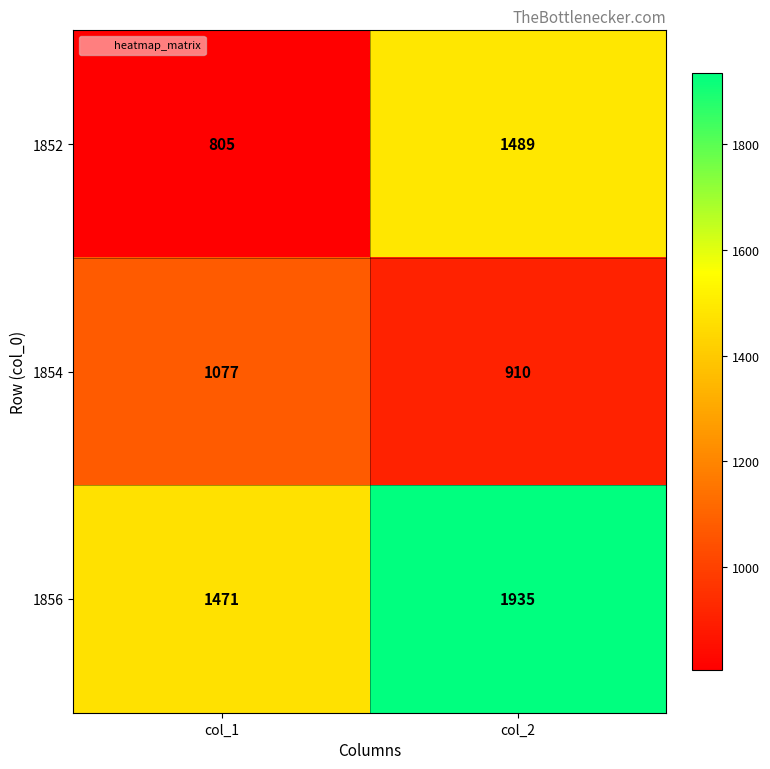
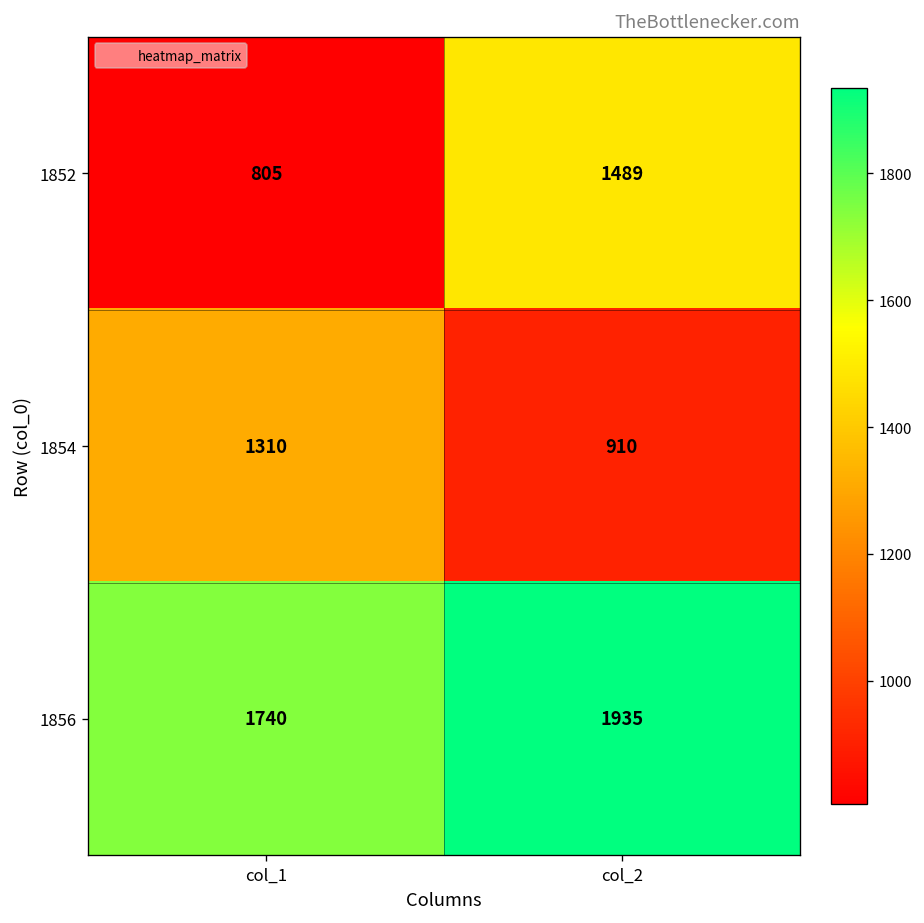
  {
    "1852": {
      "col_1": 805,
      "col_2": 1489
    },
    "1854": {
-     "col_1": 1077,
+     "col_1": 1310,
      "col_2": 910
    },
    "1856": {
-     "col_1": 1471,
+     "col_1": 1740,
      "col_2": 1935
    }
  }
